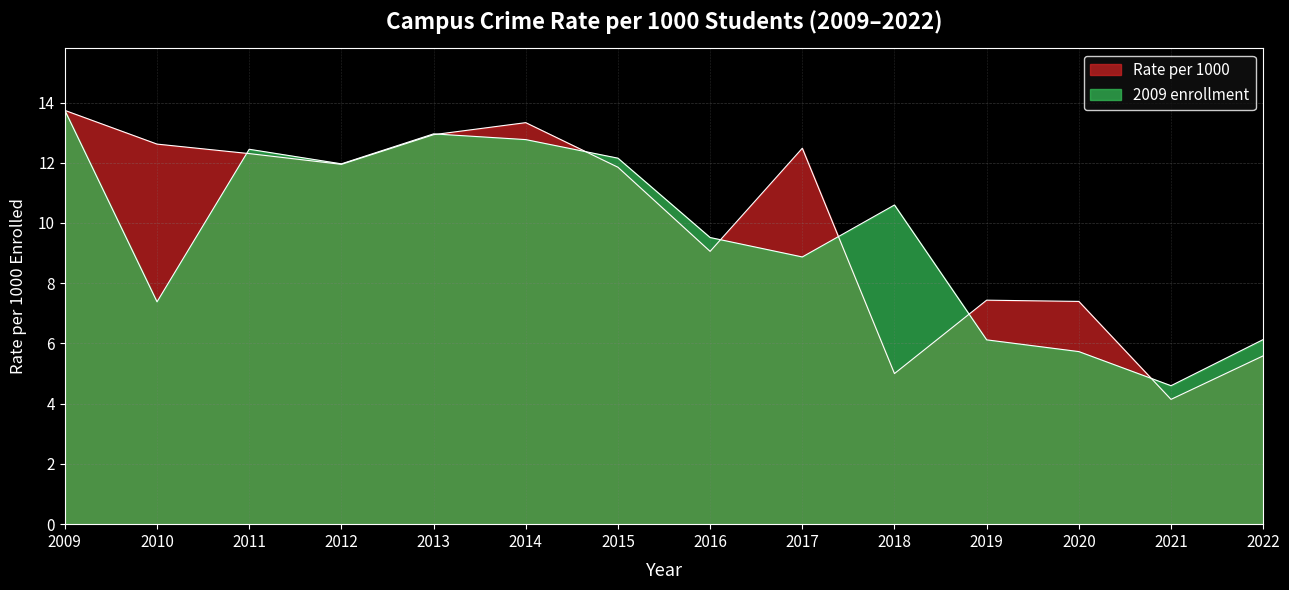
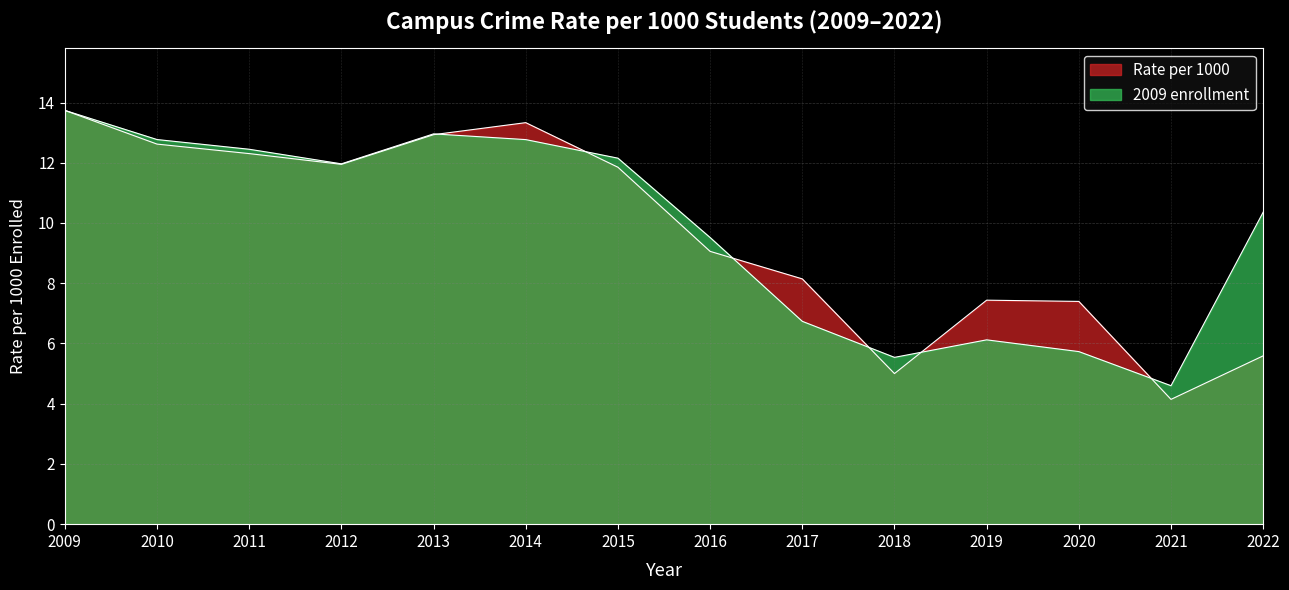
  {
    "Rate per 1000": {
      "2010": 12.6,
      "2011": 12.3,
      "2014": 13.3,
      "2015": 11.9,
      "2016": 9.1,
-     "2017": 12.5,
+     "2017": 8.1,
      "2018": 5.0,
      "2019": 7.4,
      "2020": 7.4,
      "2021": 4.1,
      "2022": 5.6
    },
    "2009 enrollment": {
-     "2010": 7.4,
+     "2010": 12.8,
      "2011": 12.4,
      "2014": 12.8,
      "2015": 12.2,
      "2016": 9.5,
-     "2017": 8.9,
-     "2018": 10.6,
+     "2017": 6.7,
+     "2018": 5.5,
      "2019": 6.1,
      "2020": 5.7,
      "2021": 4.6,
-     "2022": 6.1
+     "2022": 10.4
    }
  }
